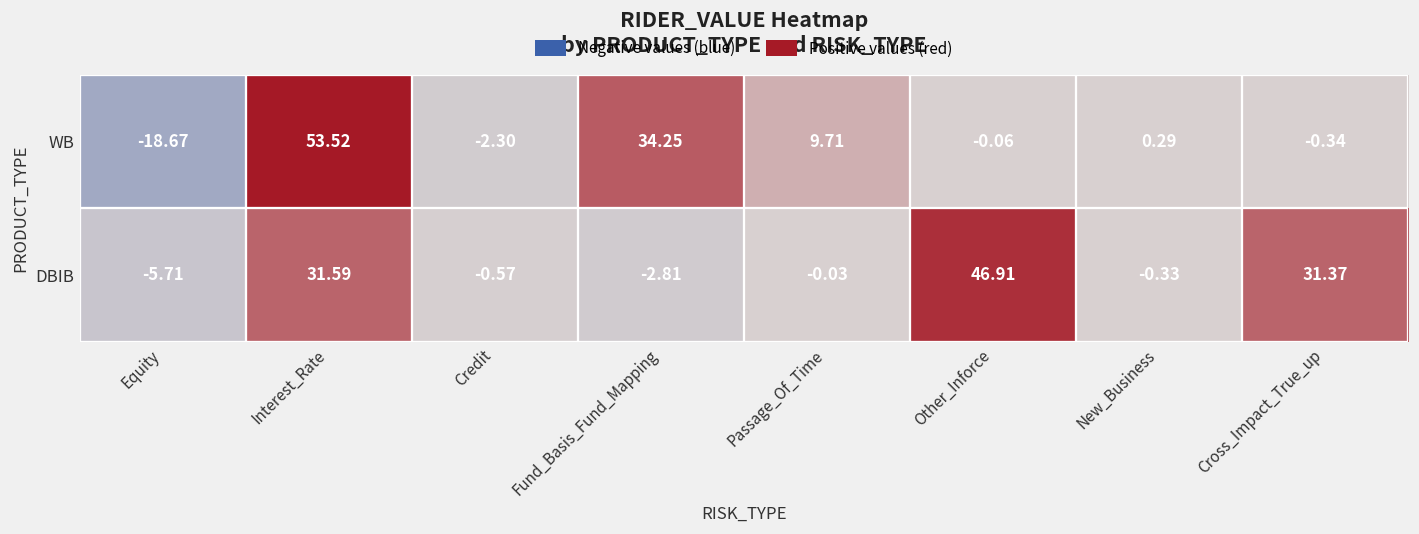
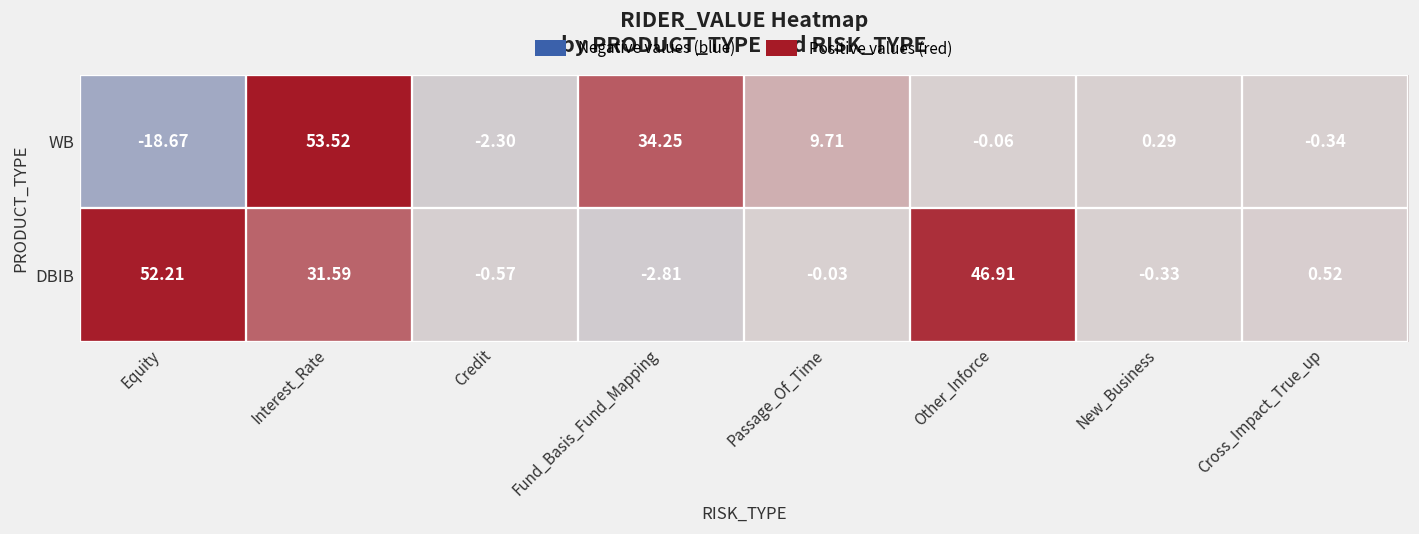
  {
    "WB": {
      "Equity": -18.67,
      "Interest_Rate": 53.52,
      "Credit": -2.30,
      "Fund_Basis_Fund_Mapping": 34.25,
      "Passage_Of_Time": 9.71
    },
    "DBIB": {
-     "Equity": -5.71,
+     "Equity": 52.21,
      "Interest_Rate": 31.59,
      "Credit": -0.57,
      "Fund_Basis_Fund_Mapping": -2.81,
      "Other_Inforce": 46.91,
-     "Cross_Impact_True_up": 31.37
+     "Cross_Impact_True_up": 0.52
    }
  }
